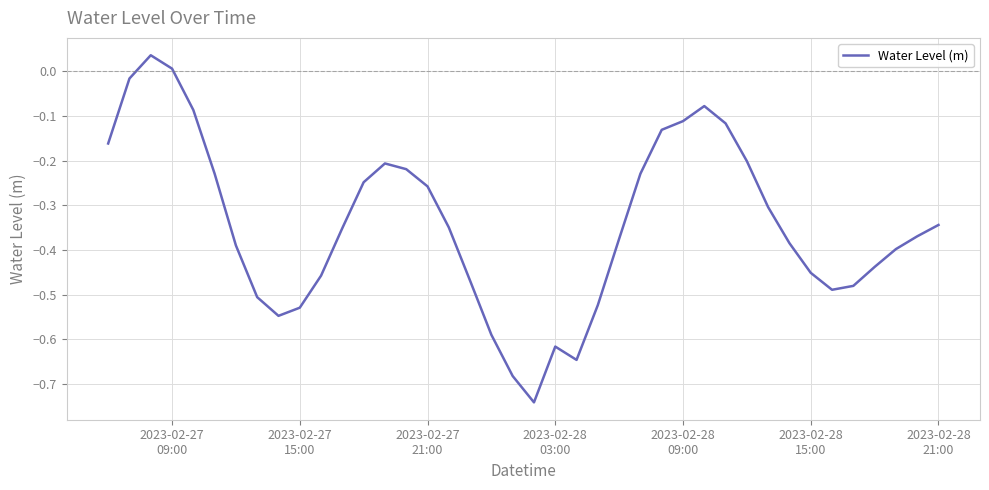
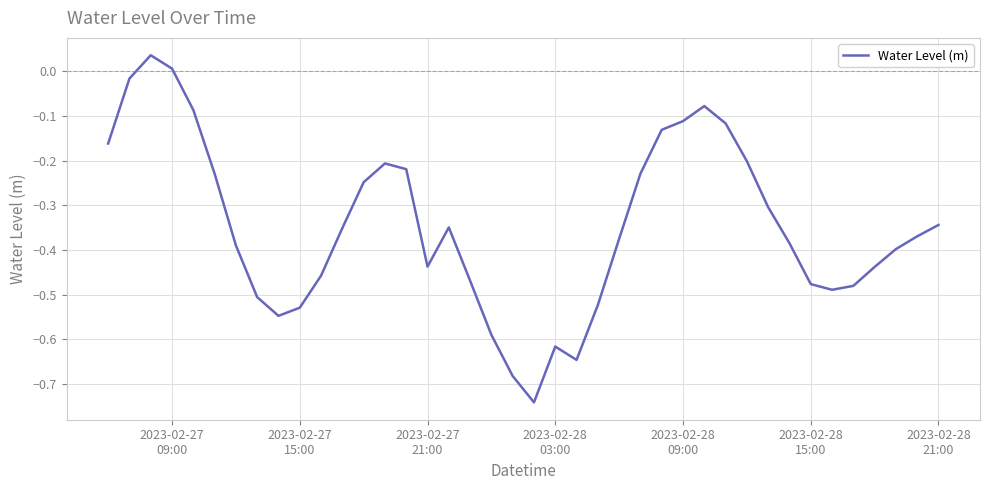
  {
    "2023-02-27 09:00": 0.01,
    "2023-02-27 15:00": -0.53,
-   "2023-02-27 21:00": -0.26,
+   "2023-02-27 21:00": -0.44,
    "2023-02-28 03:00": -0.62,
    "2023-02-28 09:00": -0.11,
-   "2023-02-28 15:00": -0.45,
+   "2023-02-28 15:00": -0.48,
    "2023-02-28 21:00": -0.34
  }
